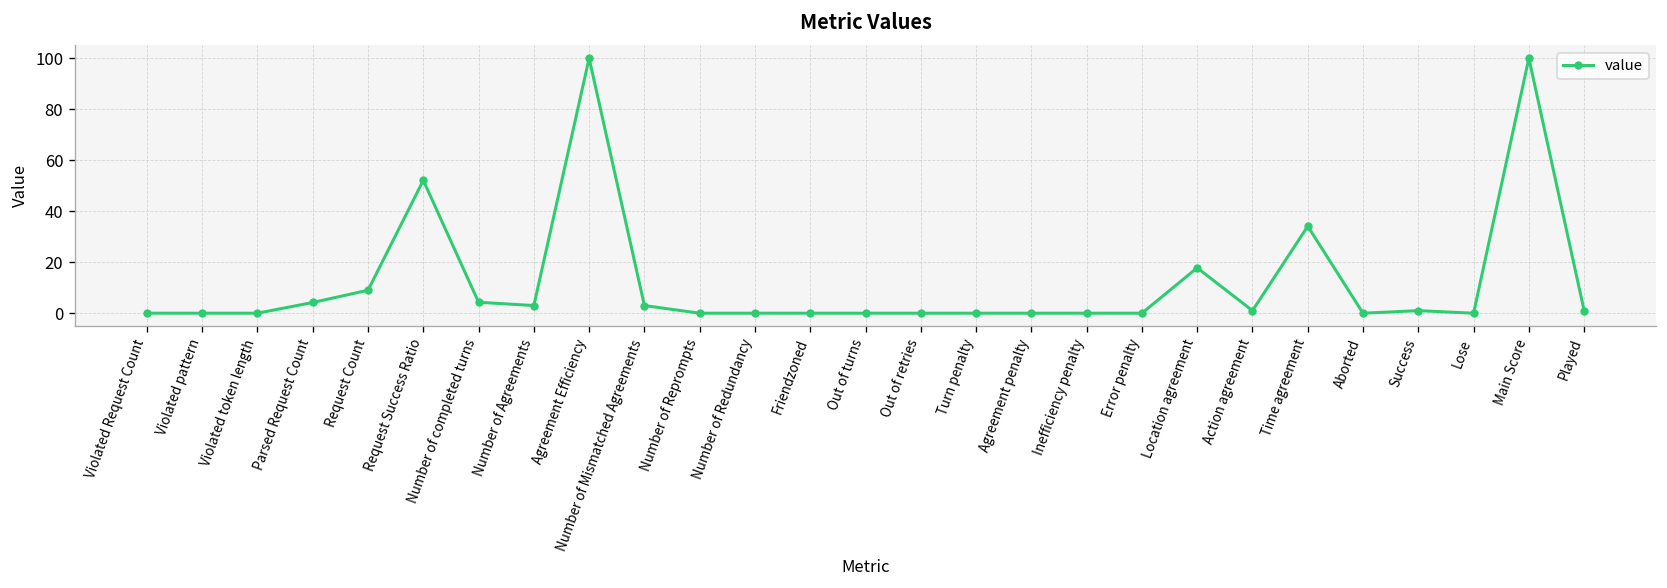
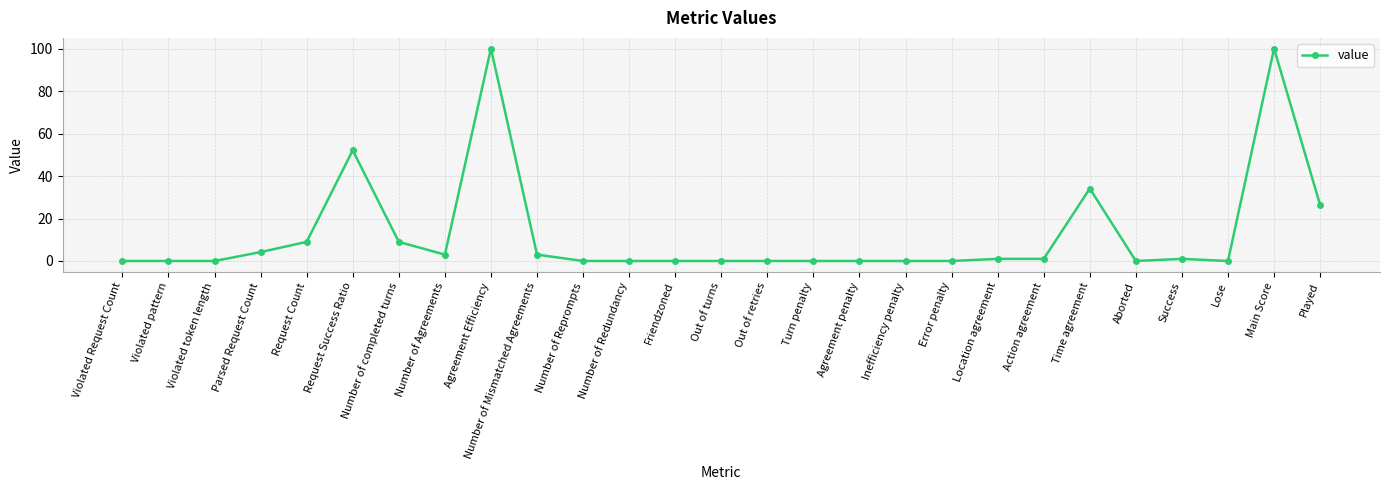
  {
    "Violated Request Count": 0,
    "Violated pattern": 0,
    "Violated token length": 0,
    "Parsed Request Count": 4,
    "Request Count": 9,
    "Request Success Ratio": 52,
-   "Number of completed turns": 4,
+   "Number of completed turns": 9,
    "Number of Agreements": 3,
    "Agreement Efficiency": 100,
    "Number of Mismatched Agreements": 3,
    "Number of Reprompts": 0,
    "Number of Redundancy": 0,
    "Friendzoned": 0,
    "Out of turns": 0,
    "Out of retries": 0,
    "Turn penalty": 0,
    "Agreement penalty": 0,
    "Inefficiency penalty": 0,
    "Error penalty": 0,
-   "Location agreement": 18,
+   "Location agreement": 1,
    "Action agreement": 1,
    "Time agreement": 34,
    "Aborted": 0,
    "Success": 1,
    "Lose": 0,
    "Main Score": 100,
-   "Played": 1
+   "Played": 26
  }
